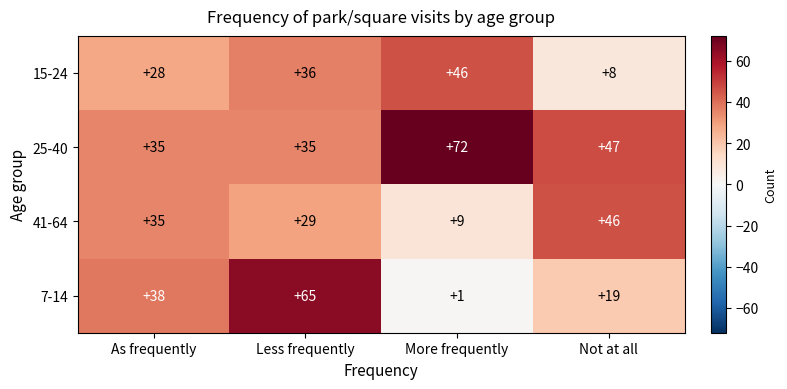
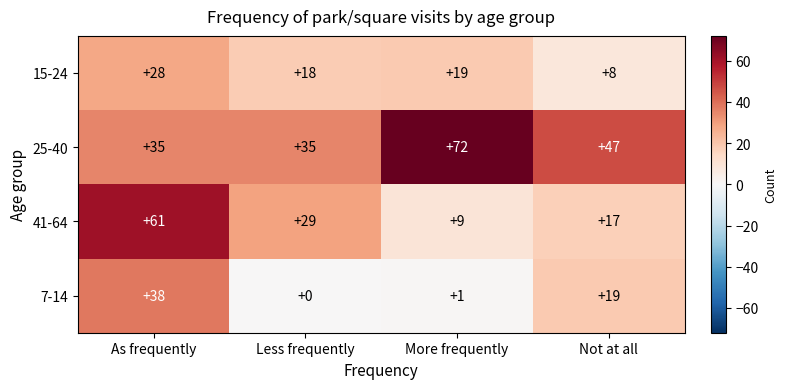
  {
    "15-24": {
      "As frequently": "+28",
-     "Less frequently": "+36",
-     "More frequently": "+46",
+     "Less frequently": "+18",
+     "More frequently": "+19",
      "Not at all": "+8"
    },
    "25-40": {
      "As frequently": "+35",
      "Less frequently": "+35",
      "More frequently": "+72",
      "Not at all": "+47"
    },
    "41-64": {
-     "As frequently": "+35",
+     "As frequently": "+61",
      "Less frequently": "+29",
      "More frequently": "+9",
-     "Not at all": "+46"
+     "Not at all": "+17"
    },
    "7-14": {
      "As frequently": "+38",
-     "Less frequently": "+65",
+     "Less frequently": "+0",
      "More frequently": "+1",
      "Not at all": "+19"
    }
  }
